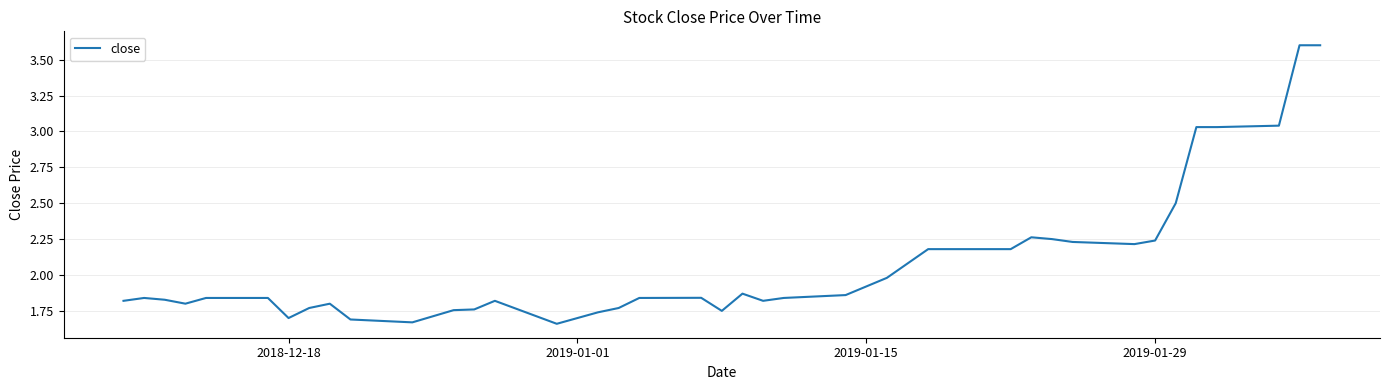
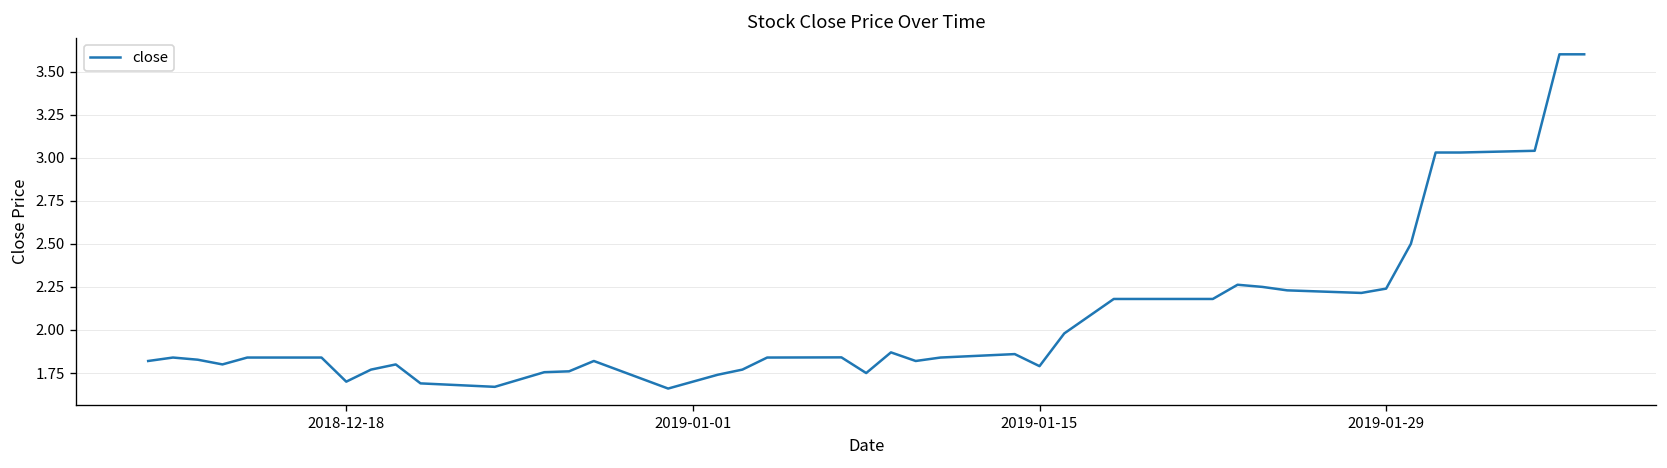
  {
    "2018-12-18": 1.70,
-   "2019-01-15": 1.92,
+   "2019-01-15": 1.79,
    "2019-01-29": 2.24
  }
